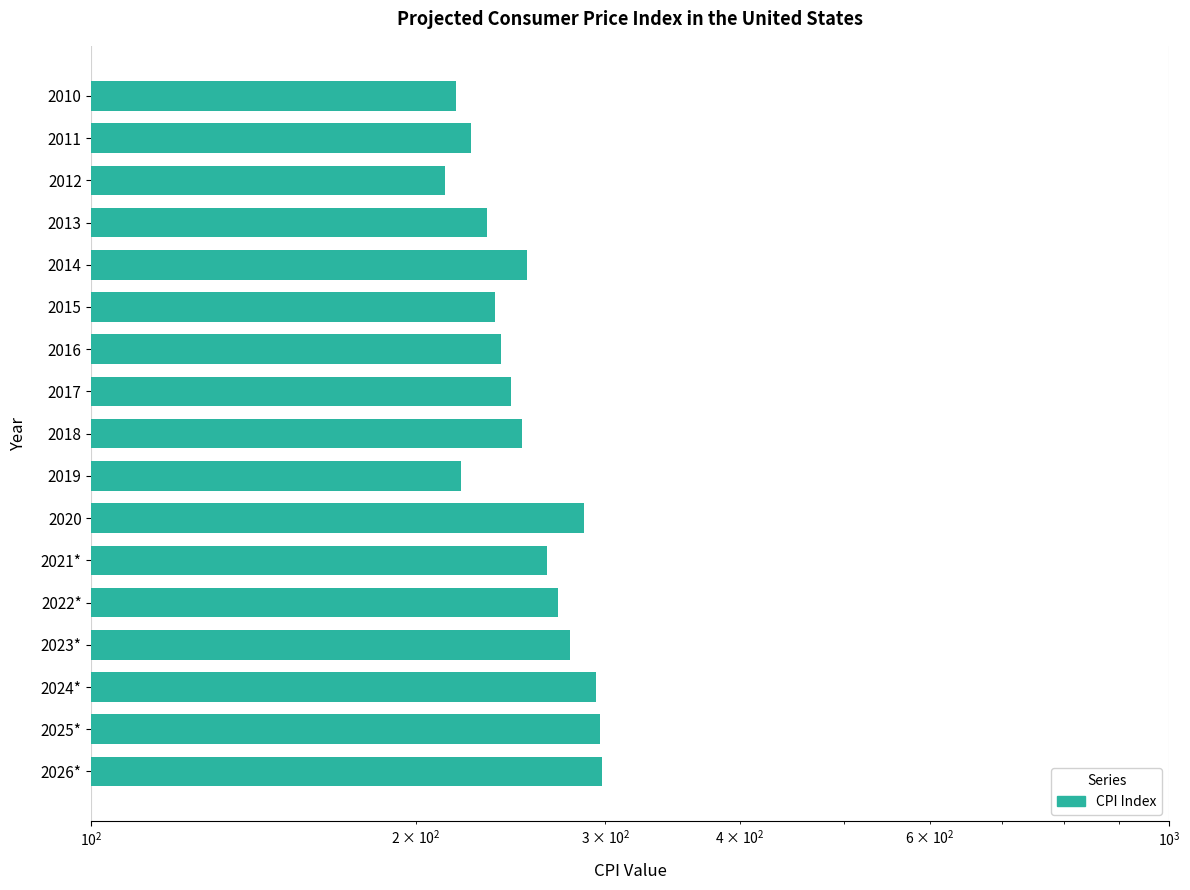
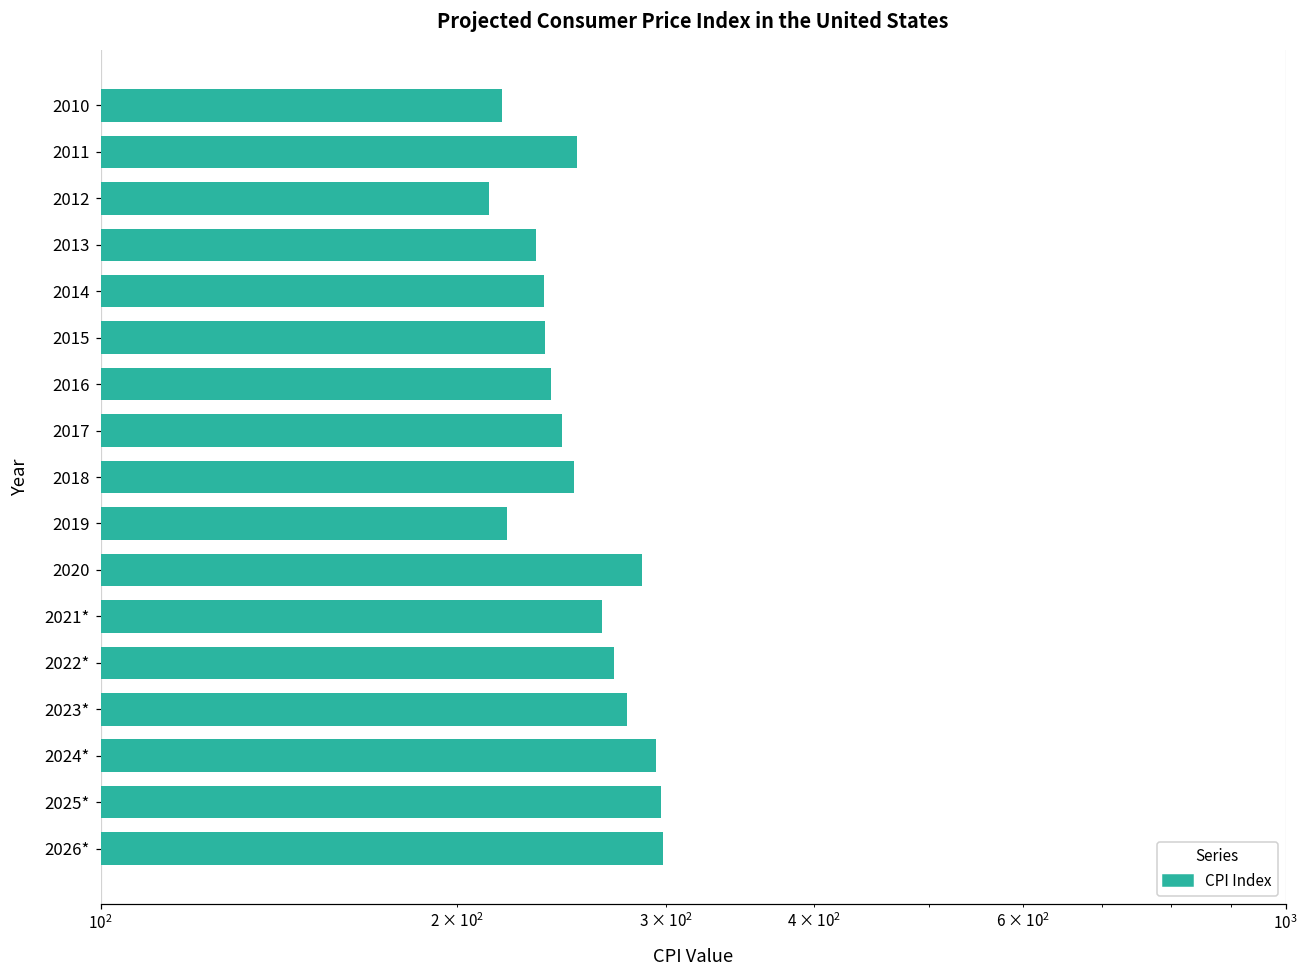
  {
    "2010": 218,
-   "2011": 225,
+   "2011": 253,
    "2012": 213,
    "2013": 233,
-   "2014": 254,
+   "2014": 237,
    "2015": 237,
    "2016": 240,
    "2017": 245,
    "2018": 251,
    "2019": 220,
    "2020": 286,
    "2021*": 265,
    "2022*": 271,
    "2023*": 278,
    "2024*": 294,
    "2025*": 297,
    "2026*": 298
  }
